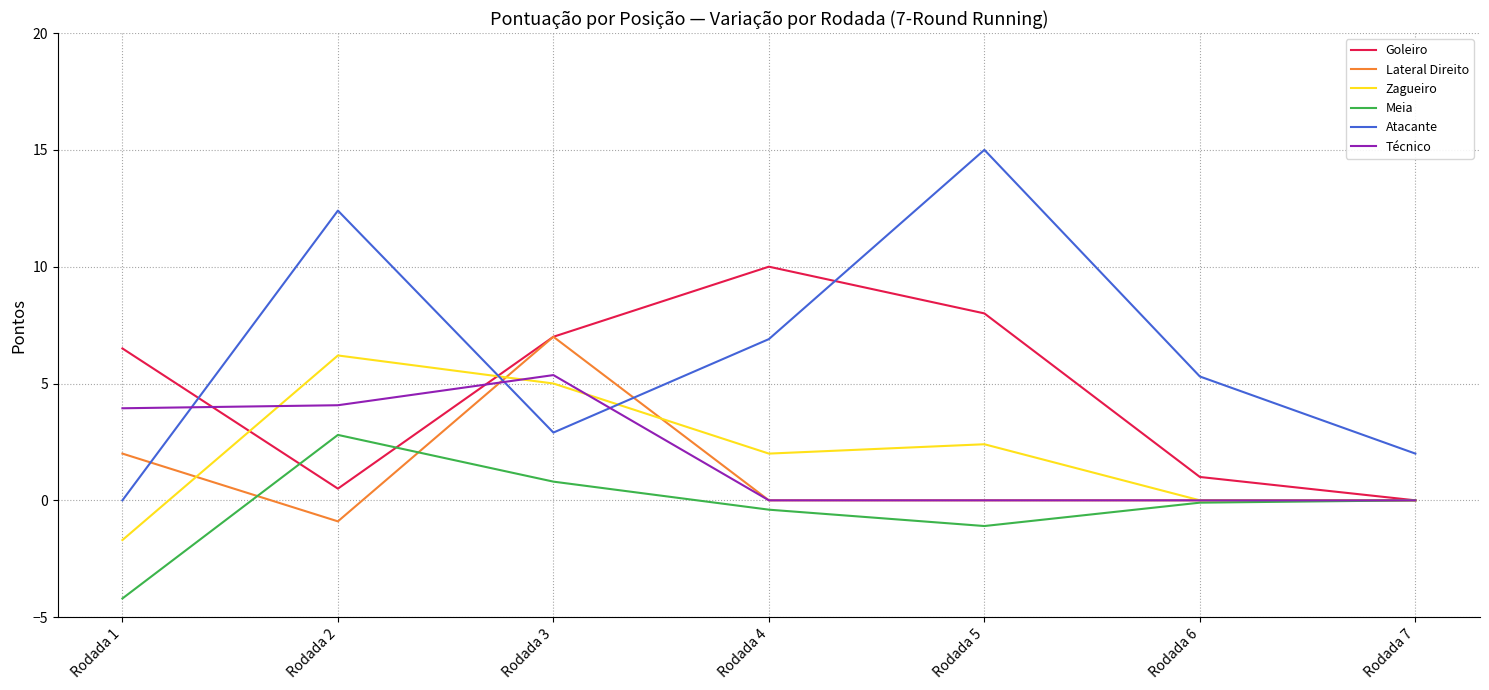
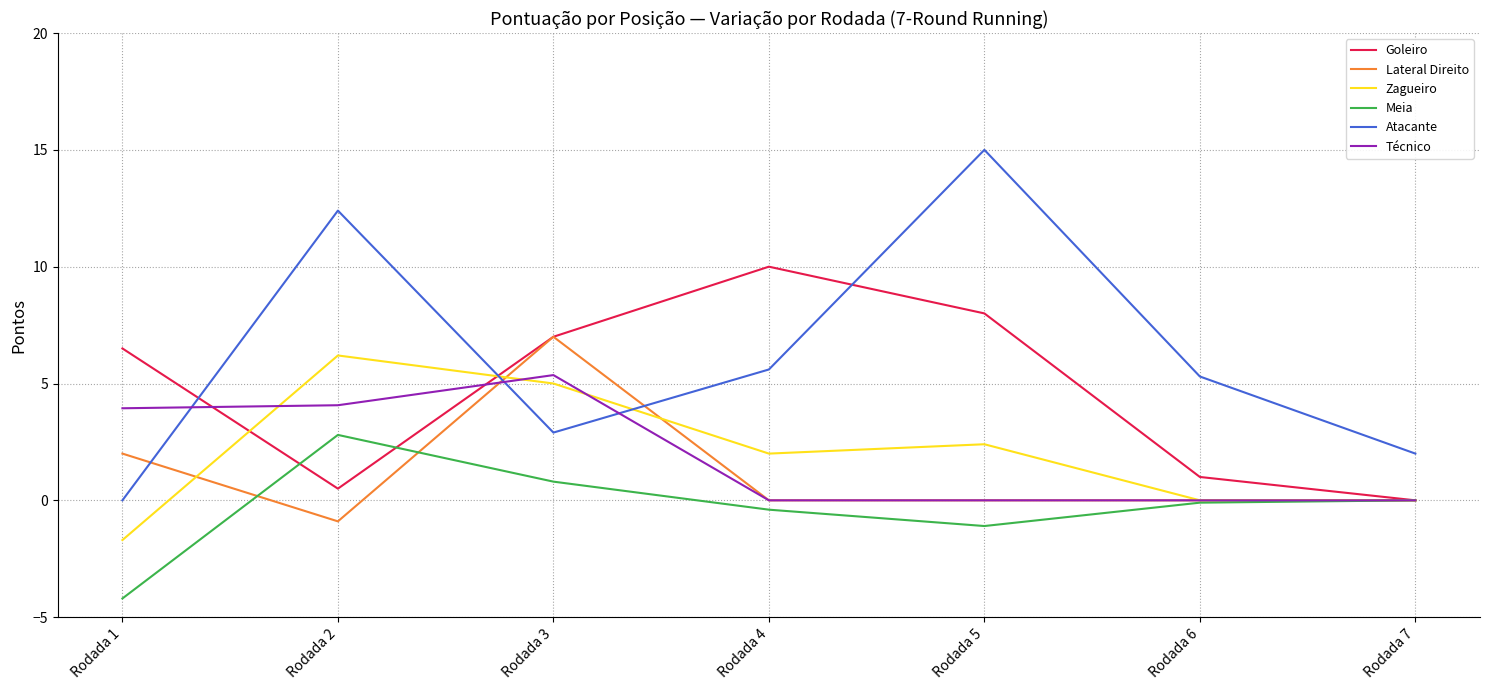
  {
    "Goleiro": {
      "Rodada 1": 6.5,
      "Rodada 2": 0.5,
      "Rodada 4": 10.0,
      "Rodada 5": 8.0,
      "Rodada 6": 1.0
    },
    "Lateral Direito": {
      "Rodada 1": 2.0,
      "Rodada 2": -0.9
    },
    "Zagueiro": {
      "Rodada 1": -1.7,
      "Rodada 2": 6.2,
      "Rodada 3": 5.0,
      "Rodada 4": 2.0,
      "Rodada 5": 2.4
    },
    "Meia": {
      "Rodada 1": -4.2,
      "Rodada 2": 2.8,
      "Rodada 3": 0.8,
      "Rodada 4": -0.4,
      "Rodada 5": -1.1
    },
    "Atacante": {
      "Rodada 1": 0.0,
      "Rodada 2": 12.4,
      "Rodada 3": 2.9,
-     "Rodada 4": 6.9,
+     "Rodada 4": 5.6,
      "Rodada 5": 15.0,
      "Rodada 6": 5.3,
      "Rodada 7": 2.0
    },
    "Técnico": {
      "Rodada 1": 3.9,
      "Rodada 2": 4.1,
      "Rodada 3": 5.4
    }
  }
